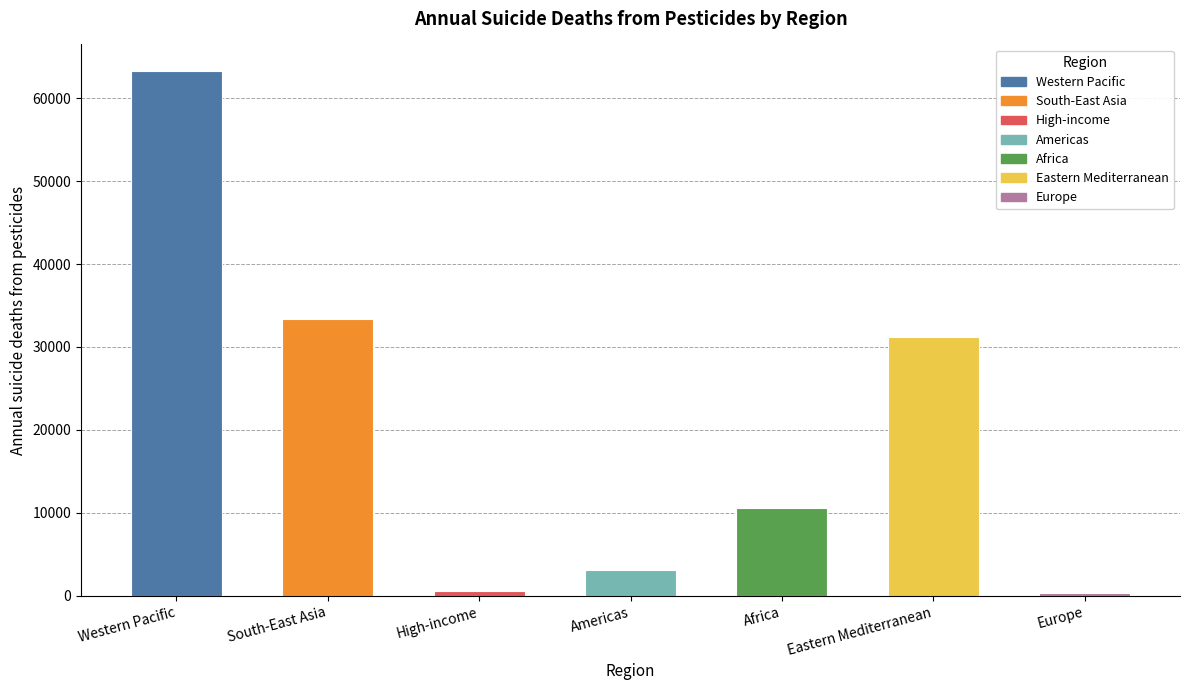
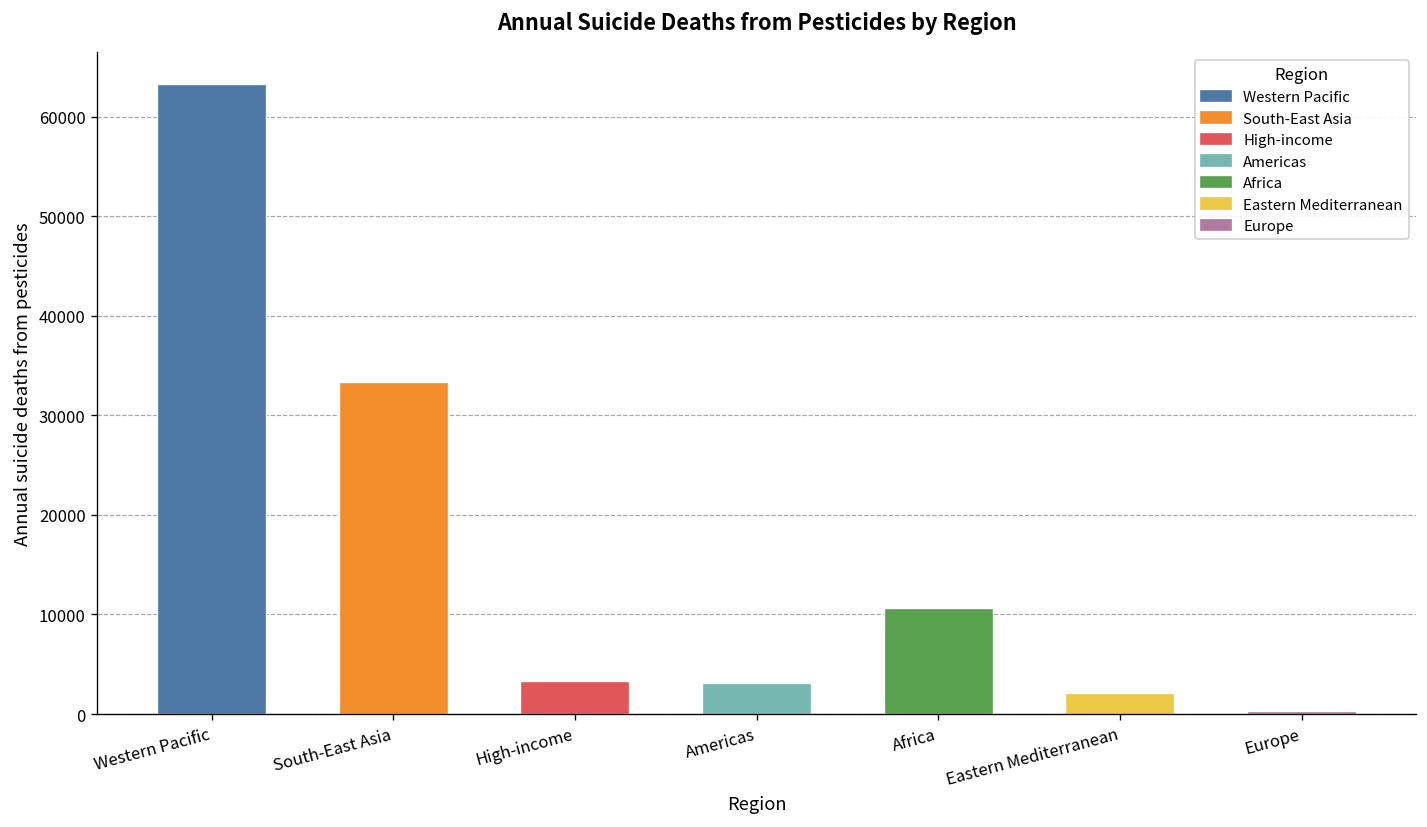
  {
    "Western Pacific": 63000,
    "South-East Asia": 33000,
-   "High-income": 1000,
+   "High-income": 3000,
    "Americas": 3000,
    "Africa": 11000,
-   "Eastern Mediterranean": 31000
+   "Eastern Mediterranean": 2000
  }
